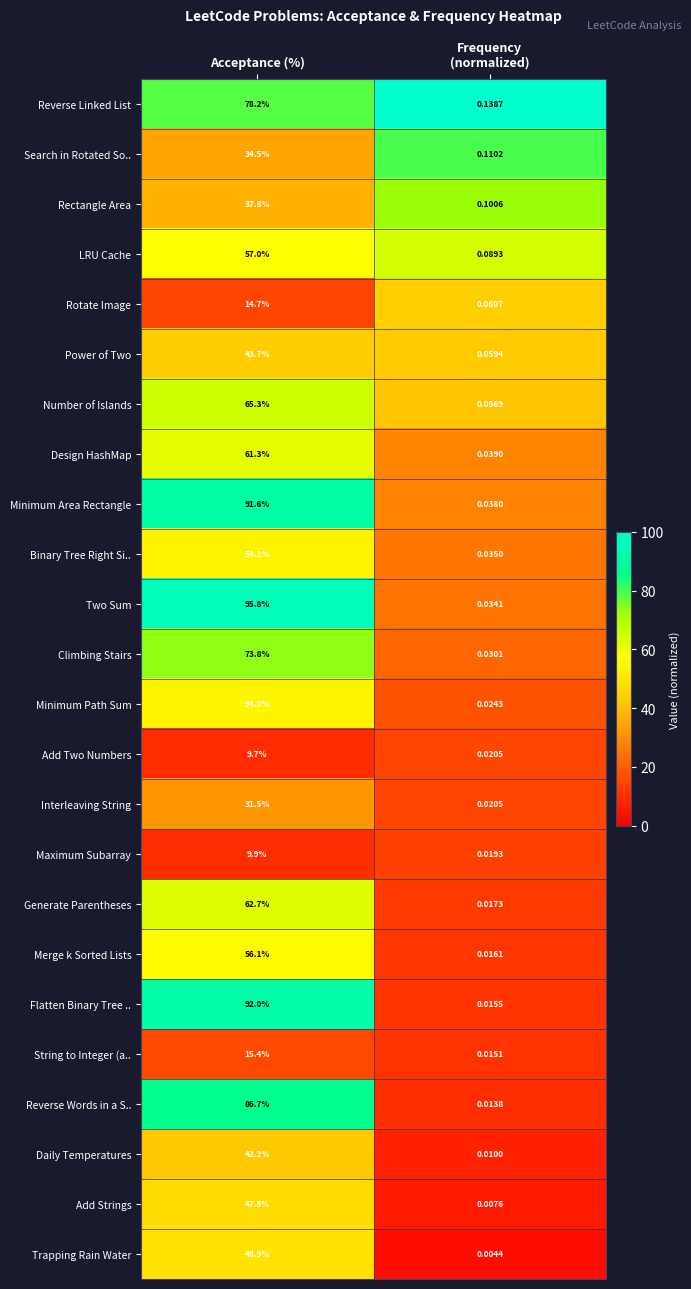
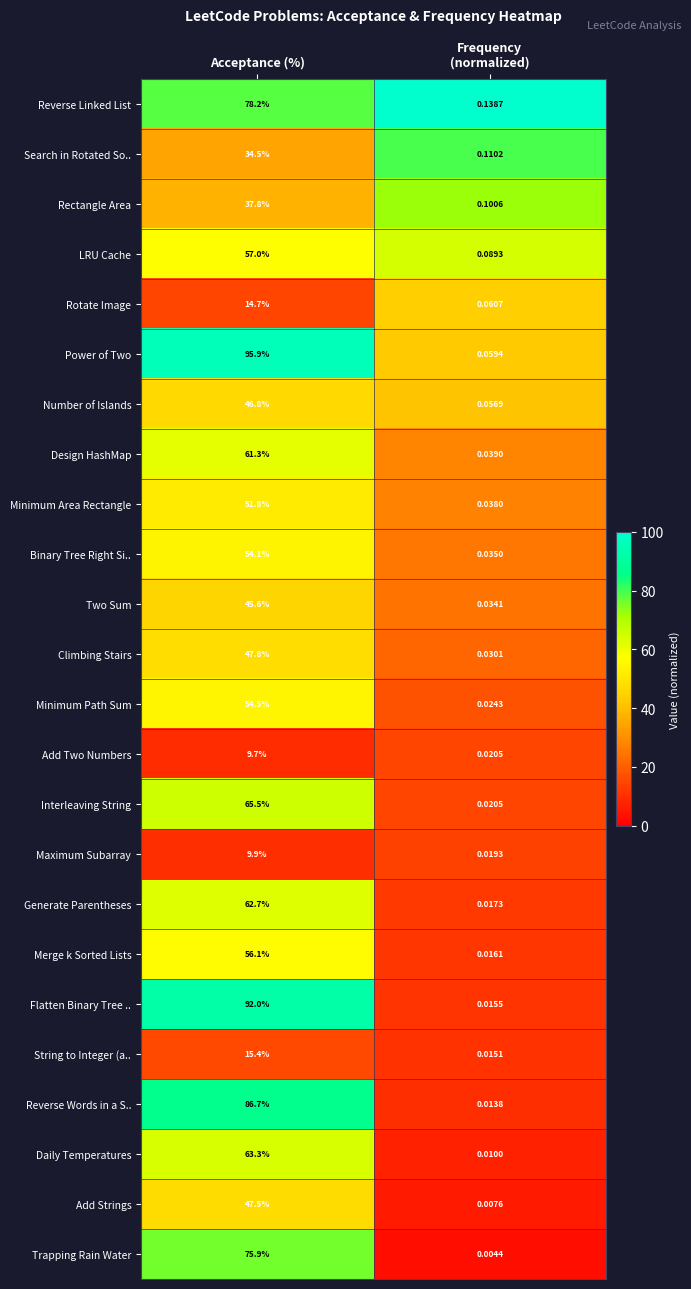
  {
    "Reverse Linked List": {
      "Acceptance (%)": "78.2%",
      "Frequency (normalized)": "0.1387"
    },
    "Search in Rotated So..": {
      "Acceptance (%)": "34.5%",
      "Frequency (normalized)": "0.1102"
    },
    "Rectangle Area": {
      "Acceptance (%)": "37.8%",
      "Frequency (normalized)": "0.1006"
    },
    "LRU Cache": {
      "Acceptance (%)": "57.0%",
      "Frequency (normalized)": "0.0893"
    },
    "Rotate Image": {
      "Acceptance (%)": "14.7%",
      "Frequency (normalized)": "0.0607"
    },
    "Power of Two": {
-     "Acceptance (%)": "43.7%",
+     "Acceptance (%)": "95.9%",
      "Frequency (normalized)": "0.0594"
    },
    "Number of Islands": {
-     "Acceptance (%)": "65.3%",
+     "Acceptance (%)": "46.8%",
      "Frequency (normalized)": "0.0569"
    },
    "Design HashMap": {
      "Acceptance (%)": "61.3%",
      "Frequency (normalized)": "0.0390"
    },
    "Minimum Area Rectangle": {
-     "Acceptance (%)": "91.6%",
+     "Acceptance (%)": "51.8%",
      "Frequency (normalized)": "0.0380"
    },
    "Binary Tree Right Si..": {
      "Acceptance (%)": "54.1%",
      "Frequency (normalized)": "0.0350"
    },
    "Two Sum": {
-     "Acceptance (%)": "95.8%",
+     "Acceptance (%)": "45.6%",
      "Frequency (normalized)": "0.0341"
    },
    "Climbing Stairs": {
-     "Acceptance (%)": "73.8%",
+     "Acceptance (%)": "47.8%",
      "Frequency (normalized)": "0.0301"
    },
    "Minimum Path Sum": {
      "Acceptance (%)": "54.5%",
      "Frequency (normalized)": "0.0243"
    },
    "Add Two Numbers": {
      "Acceptance (%)": "9.7%",
      "Frequency (normalized)": "0.0205"
    },
    "Interleaving String": {
-     "Acceptance (%)": "31.5%",
+     "Acceptance (%)": "65.5%",
      "Frequency (normalized)": "0.0205"
    },
    "Maximum Subarray": {
      "Acceptance (%)": "9.9%",
      "Frequency (normalized)": "0.0193"
    },
    "Generate Parentheses": {
      "Acceptance (%)": "62.7%",
      "Frequency (normalized)": "0.0173"
    },
    "Merge k Sorted Lists": {
      "Acceptance (%)": "56.1%",
      "Frequency (normalized)": "0.0161"
    },
    "Flatten Binary Tree ..": {
      "Acceptance (%)": "92.0%",
      "Frequency (normalized)": "0.0155"
    },
    "String to Integer (a..": {
      "Acceptance (%)": "15.4%",
      "Frequency (normalized)": "0.0151"
    },
    "Reverse Words in a S..": {
      "Acceptance (%)": "86.7%",
      "Frequency (normalized)": "0.0138"
    },
    "Daily Temperatures": {
-     "Acceptance (%)": "42.2%",
+     "Acceptance (%)": "63.3%",
      "Frequency (normalized)": "0.0100"
    },
    "Add Strings": {
      "Acceptance (%)": "47.5%",
      "Frequency (normalized)": "0.0076"
    },
    "Trapping Rain Water": {
-     "Acceptance (%)": "48.9%",
+     "Acceptance (%)": "75.9%",
      "Frequency (normalized)": "0.0044"
    }
  }
